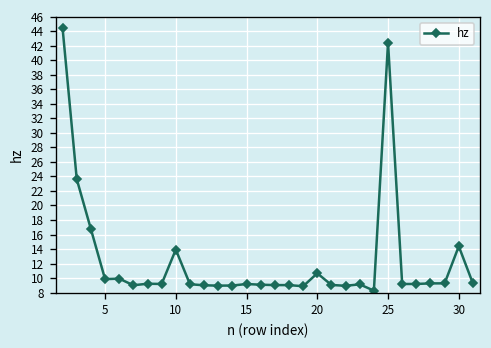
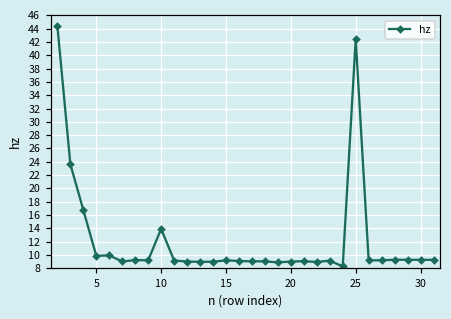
  {
    "5": 10,
    "10": 14,
    "15": 9,
-   "20": 11,
+   "20": 9,
    "25": 42,
-   "30": 14
+   "30": 9
  }
